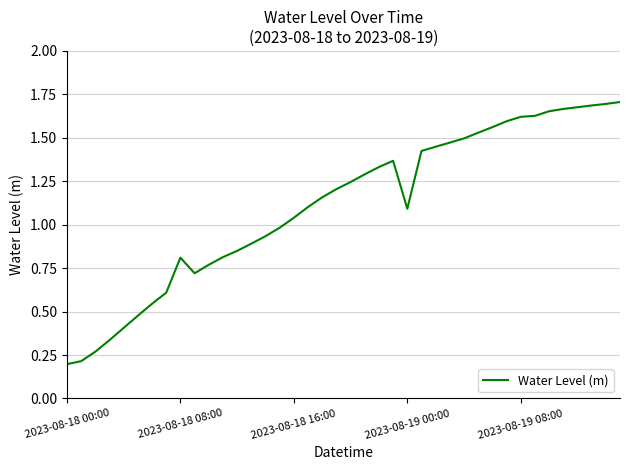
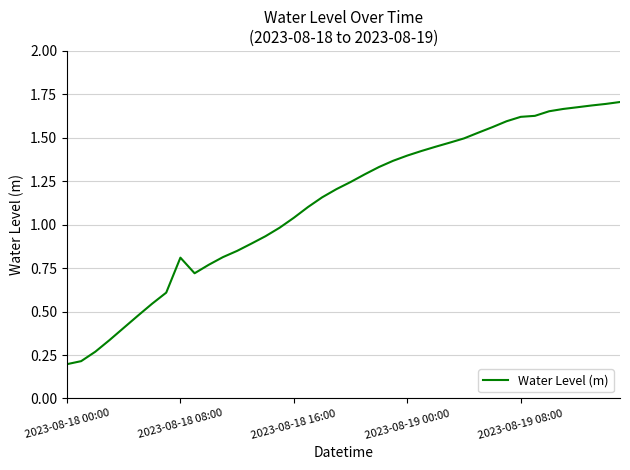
  {
    "2023-08-18 00:00": 0.20,
    "2023-08-18 08:00": 0.81,
    "2023-08-18 16:00": 1.04,
-   "2023-08-19 00:00": 1.09,
+   "2023-08-19 00:00": 1.40,
    "2023-08-19 08:00": 1.62
  }
